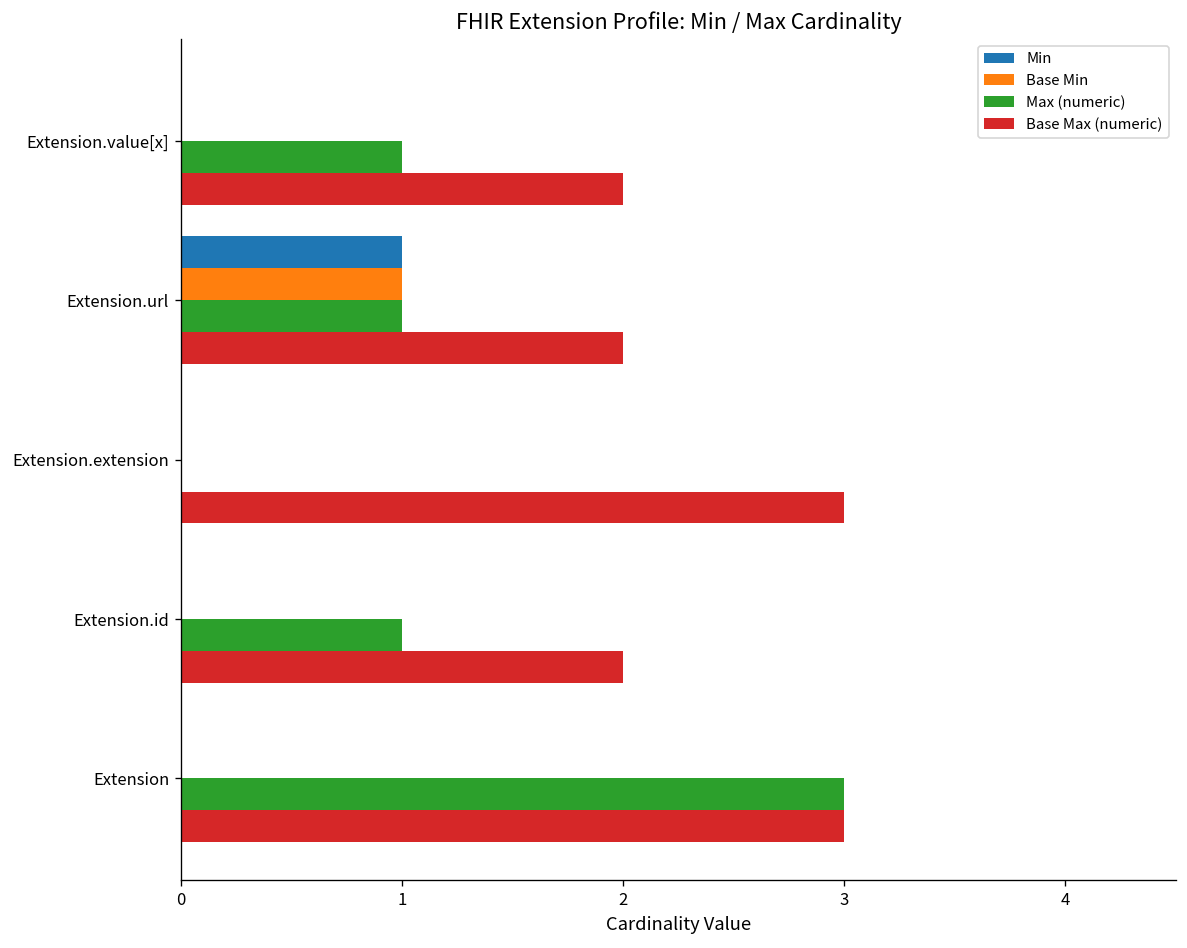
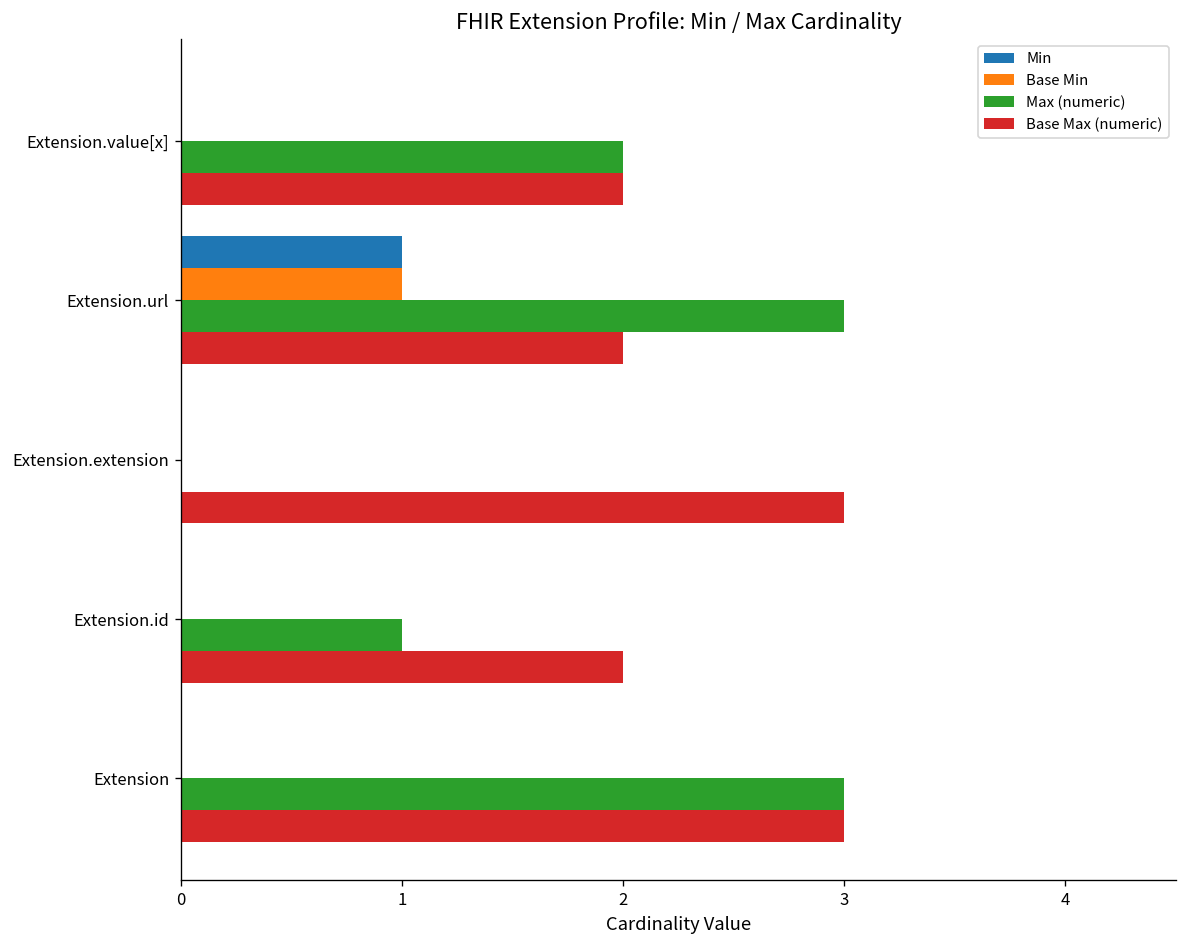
  {
    "Min": {
      "Extension.value[x]": 0,
      "Extension.url": 1,
      "Extension.extension": 0,
      "Extension.id": 0,
      "Extension": 0
    },
    "Base Min": {
      "Extension.value[x]": 0,
      "Extension.url": 1,
      "Extension.extension": 0,
      "Extension.id": 0,
      "Extension": 0
    },
    "Max (numeric)": {
-     "Extension.value[x]": 1,
-     "Extension.url": 1,
+     "Extension.value[x]": 2,
+     "Extension.url": 3,
      "Extension.extension": 0,
      "Extension.id": 1,
      "Extension": 3
    },
    "Base Max (numeric)": {
      "Extension.value[x]": 2,
      "Extension.url": 2,
      "Extension.extension": 3,
      "Extension.id": 2,
      "Extension": 3
    }
  }
